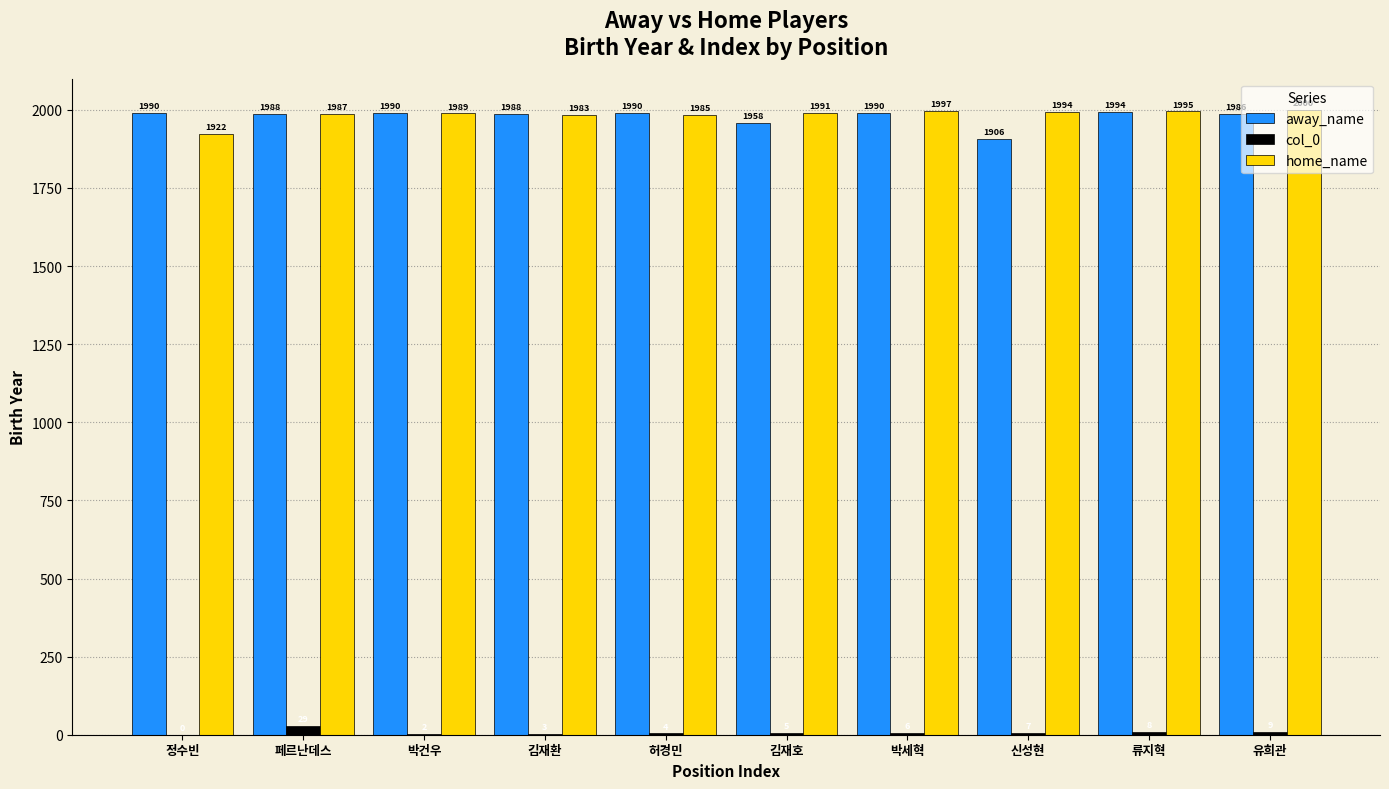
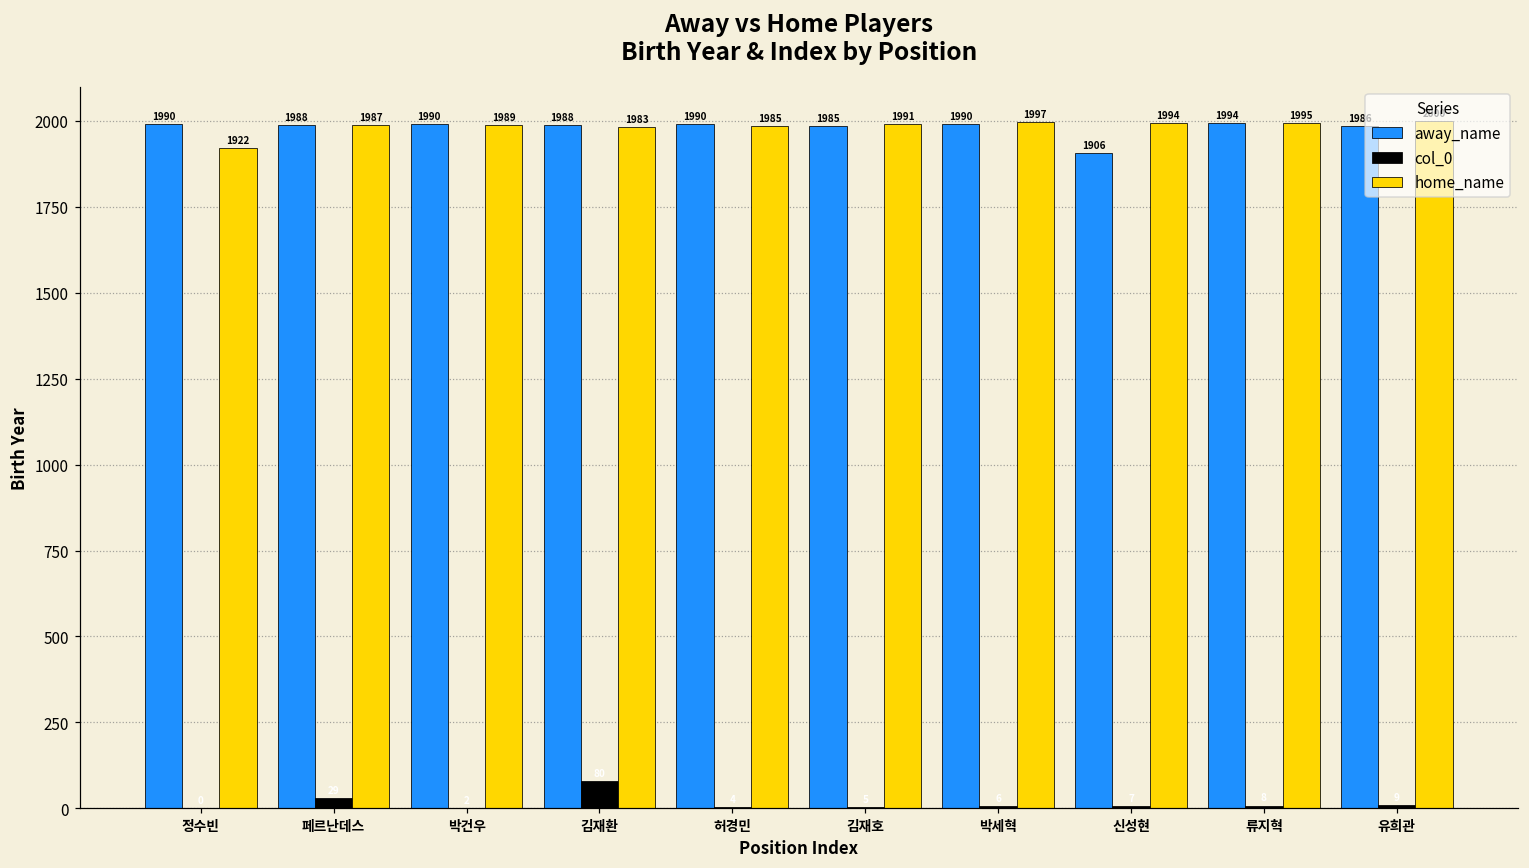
  {
    "away_name": {
      "정수빈": 1990,
      "페르난데스": 1988,
      "박건우": 1990,
      "김재환": 1988,
      "허경민": 1990,
-     "김재호": 1958,
+     "김재호": 1985,
      "박세혁": 1990,
      "신성현": 1906,
      "류지혁": 1994
    },
    "col_0": {
      "정수빈": 0,
      "페르난데스": 30,
-     "김재환": 0,
+     "김재환": 80,
      "유희관": 10
    },
    "home_name": {
      "정수빈": 1922,
      "페르난데스": 1987,
      "박건우": 1989,
      "김재환": 1983,
      "허경민": 1985,
      "김재호": 1991,
      "박세혁": 1997,
      "신성현": 1994,
      "류지혁": 1995
    }
  }
